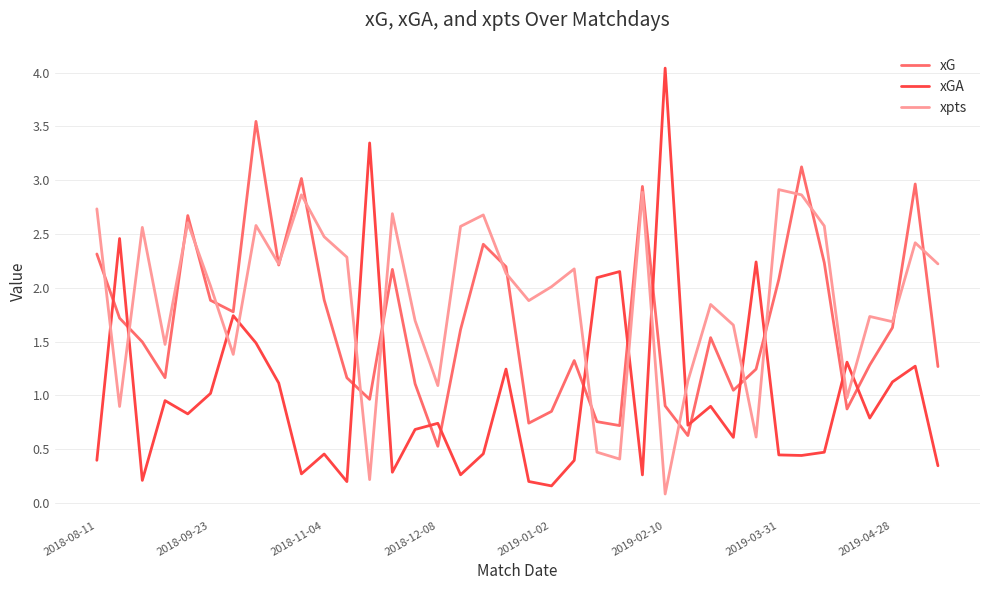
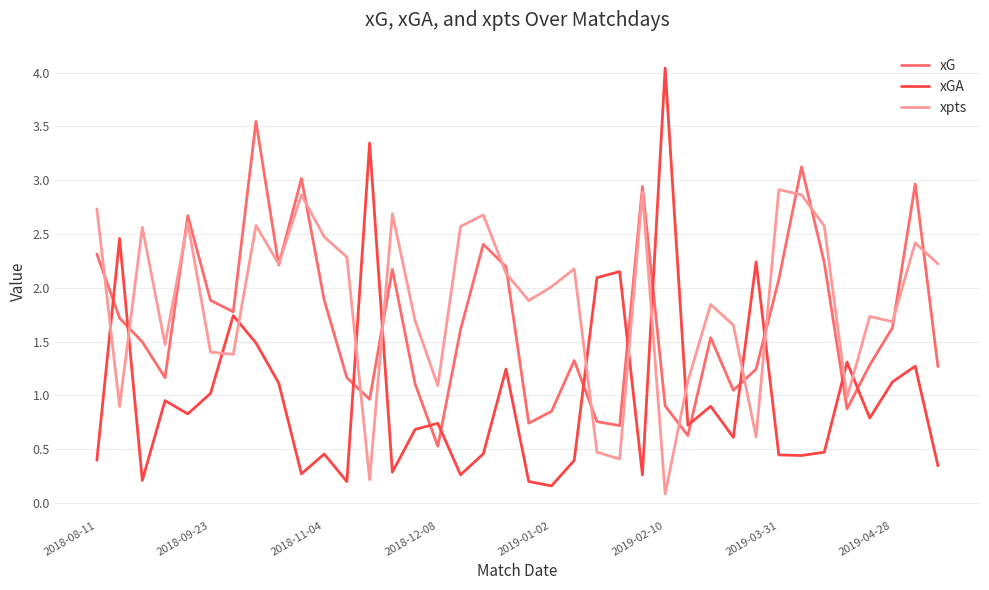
  {
    "xpts": {
      "2018-08-11": 2.73,
-     "2018-09-23": 2.02,
+     "2018-09-23": 1.40,
      "2018-11-04": 2.47,
      "2018-12-08": 1.09,
      "2019-01-02": 2.01,
      "2019-02-10": 0.08,
      "2019-03-31": 2.91,
      "2019-04-28": 1.68
    }
  }
